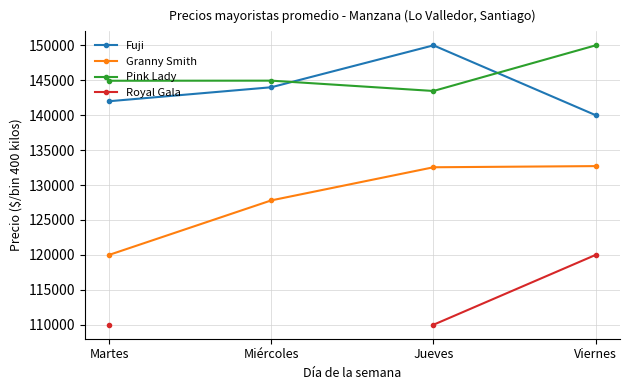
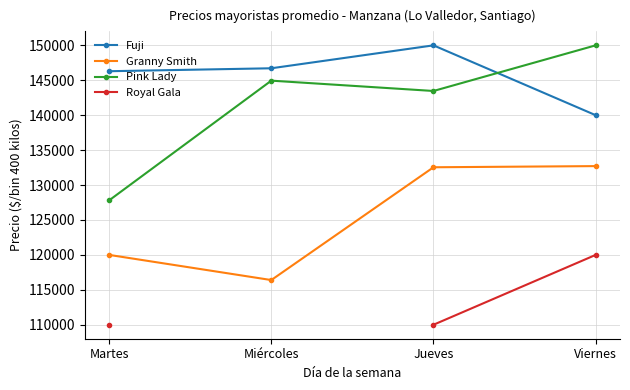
  {
    "Fuji": {
-     "Martes": 142000,
-     "Miércoles": 144000,
+     "Martes": 146000,
+     "Miércoles": 147000,
      "Jueves": 150000,
      "Viernes": 140000
    },
    "Granny Smith": {
      "Martes": 120000,
-     "Miércoles": 128000,
+     "Miércoles": 116000,
      "Jueves": 133000,
      "Viernes": 133000
    },
    "Pink Lady": {
-     "Martes": 145000,
+     "Martes": 128000,
      "Miércoles": 145000,
      "Jueves": 143000,
      "Viernes": 150000
    },
    "Royal Gala": {
      "Martes": 110000,
      "Jueves": 110000,
      "Viernes": 120000
    }
  }
